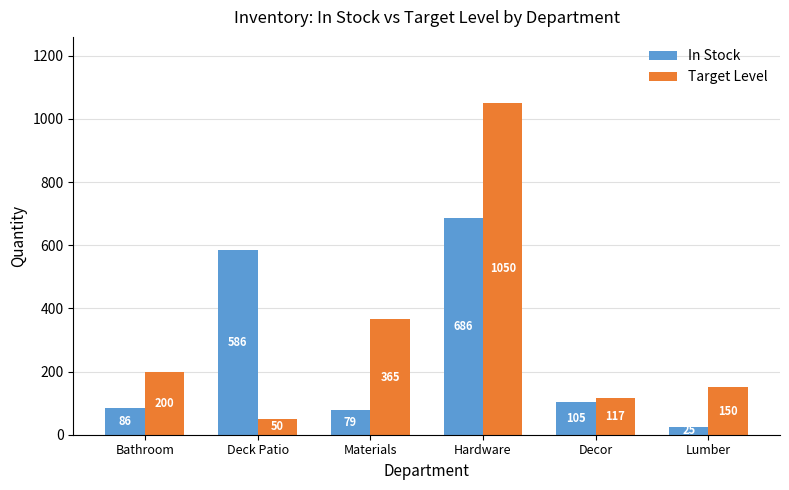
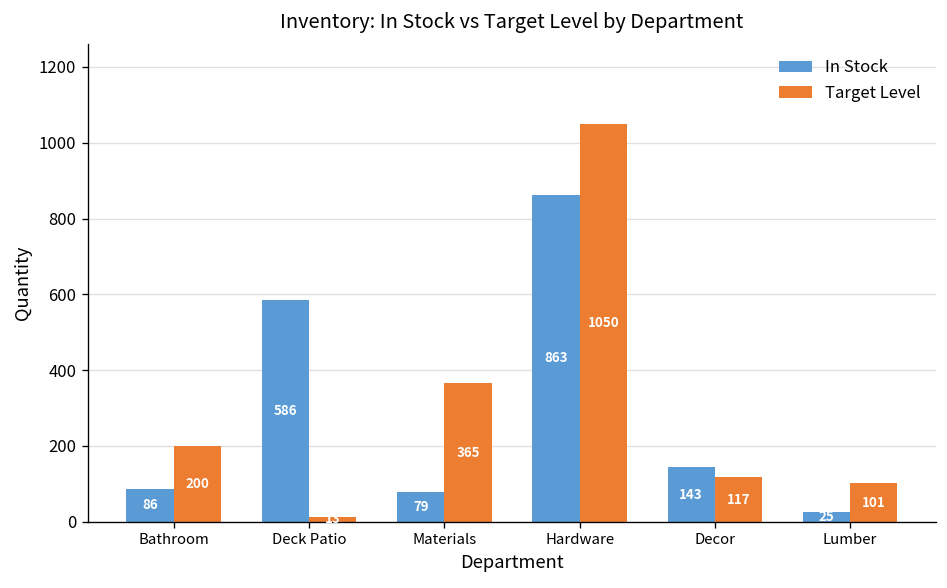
  {
    "In Stock": {
      "Bathroom": 86,
      "Deck Patio": 586,
      "Materials": 79,
-     "Hardware": 686,
-     "Decor": 105,
+     "Hardware": 863,
+     "Decor": 143,
      "Lumber": 25
    },
    "Target Level": {
      "Bathroom": 200,
-     "Deck Patio": 50,
+     "Deck Patio": 10,
      "Materials": 365,
      "Hardware": 1050,
      "Decor": 117,
-     "Lumber": 150
+     "Lumber": 101
    }
  }
